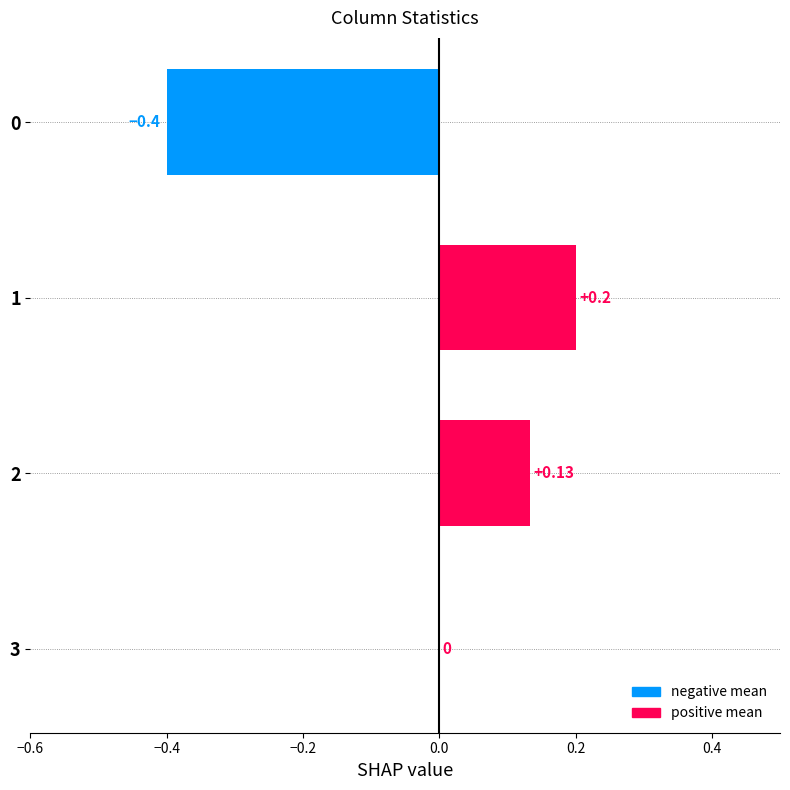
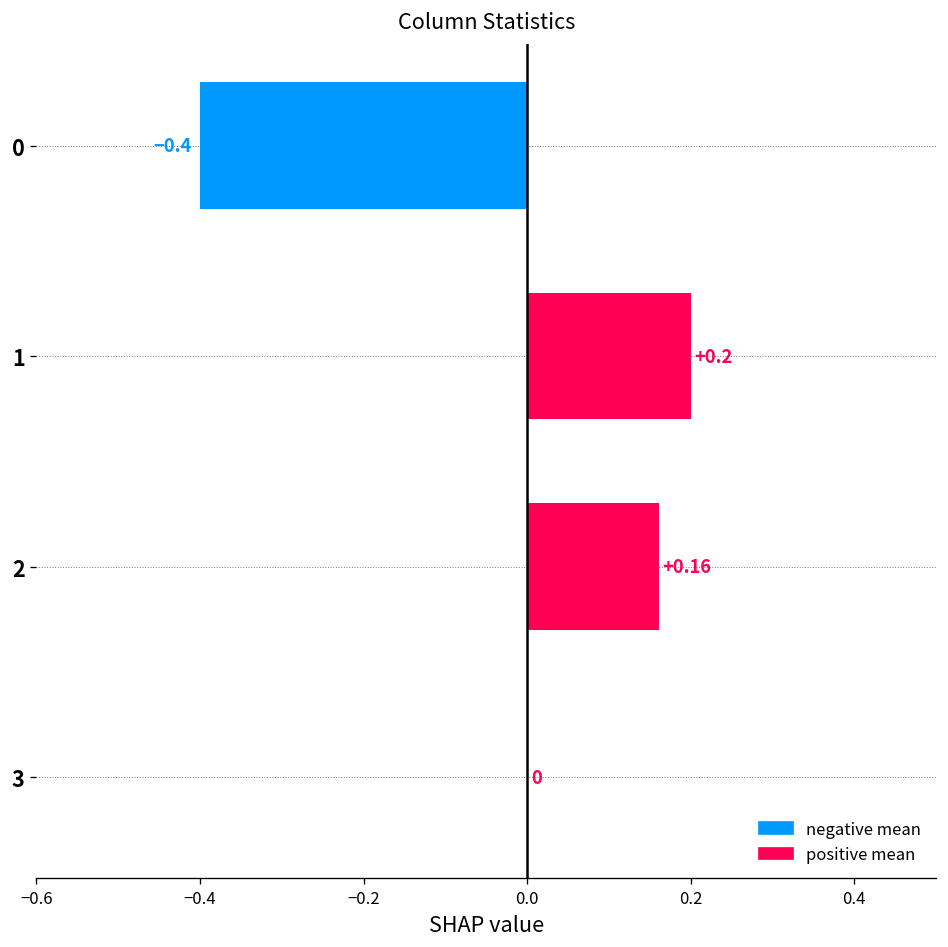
  {
    "0": "-0.4",
    "1": "+0.2",
-   "2": "+0.13",
+   "2": "+0.16",
    "3": "0"
  }
